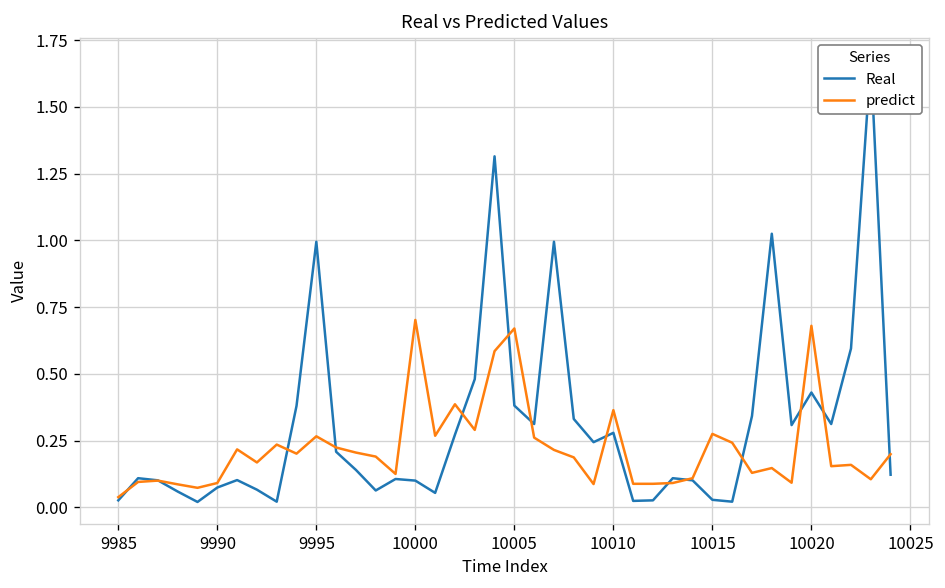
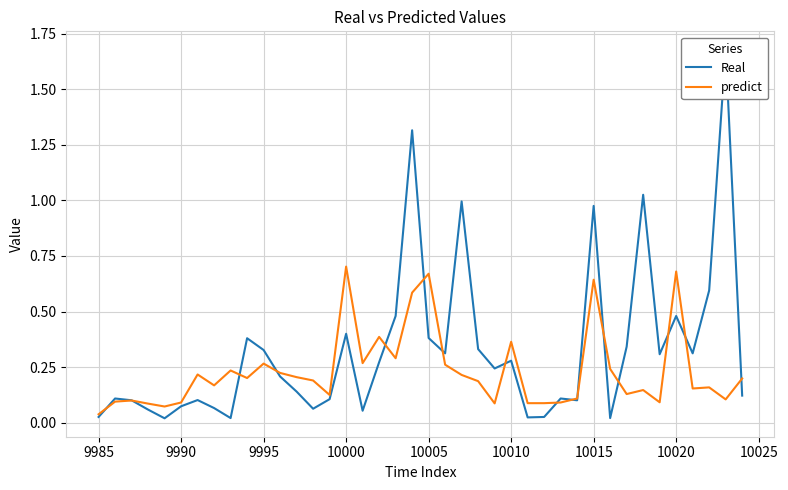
  {
    "Real": {
      "9985": 0.03,
      "9990": 0.07,
-     "9995": 1.00,
-     "10000": 0.1,
+     "9995": 0.33,
+     "10000": 0.4,
      "10005": 0.38,
      "10010": 0.28,
-     "10015": 0.03,
-     "10020": 0.43
+     "10015": 0.98,
+     "10020": 0.48
    },
    "predict": {
      "9985": 0.04,
      "9990": 0.09,
      "9995": 0.27,
      "10000": 0.70,
      "10005": 0.67,
      "10010": 0.36,
-     "10015": 0.28,
+     "10015": 0.64,
      "10020": 0.68
    }
  }
